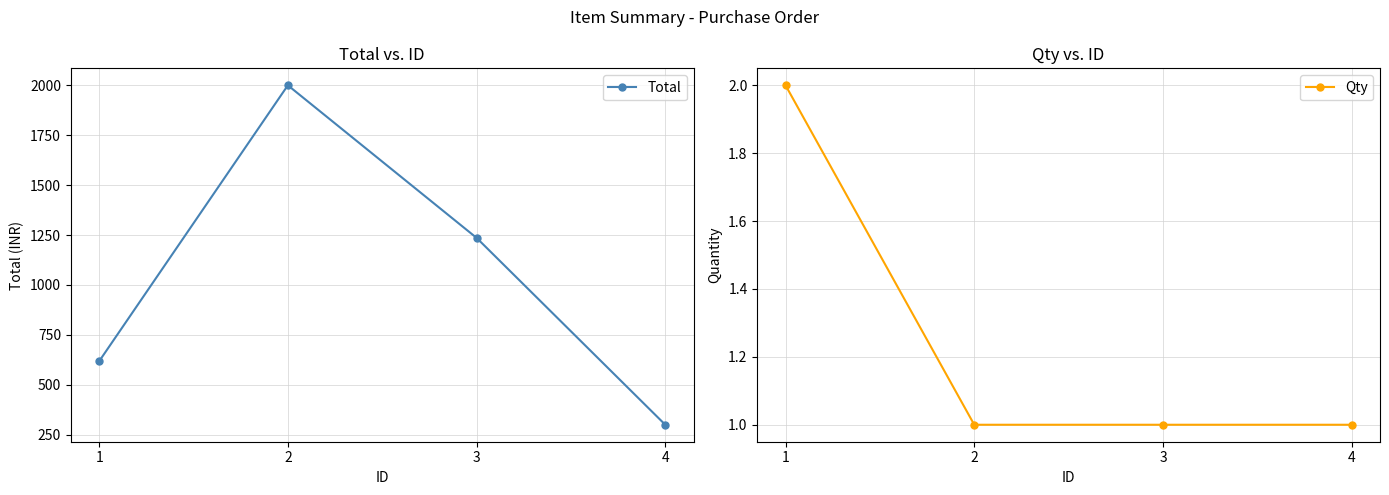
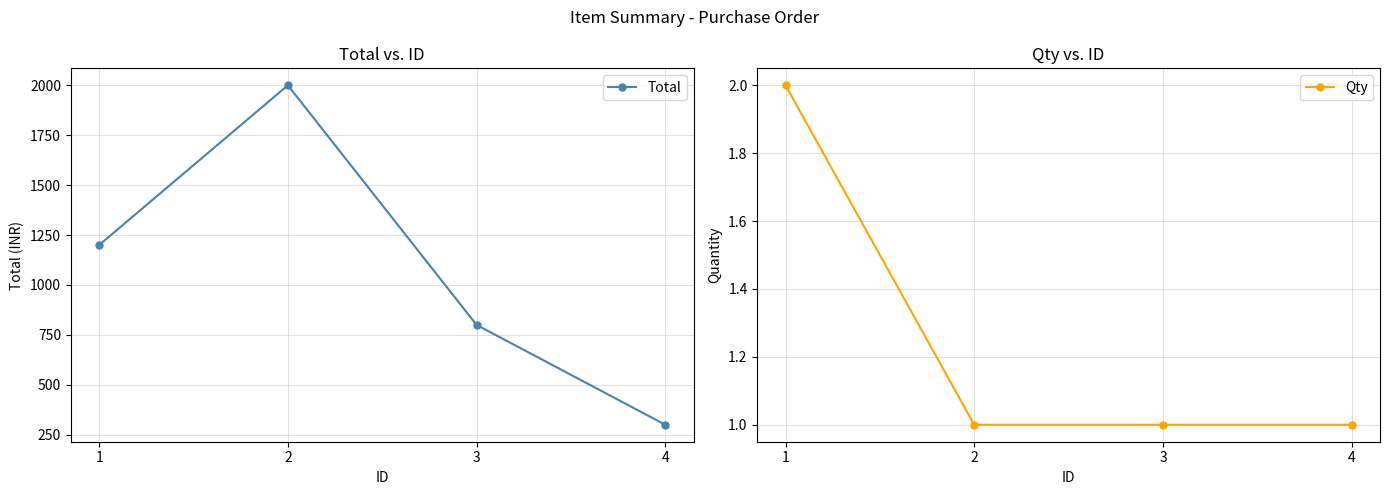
  {
    "Total vs. ID": {
-     "1": 620,
+     "1": 1200,
      "2": 2000,
-     "3": 1240,
+     "3": 800,
      "4": 300
    },
    "Qty vs. ID": {
      "1": 2.00,
      "2": 1.00,
      "3": 1.00,
      "4": 1.00
    }
  }
